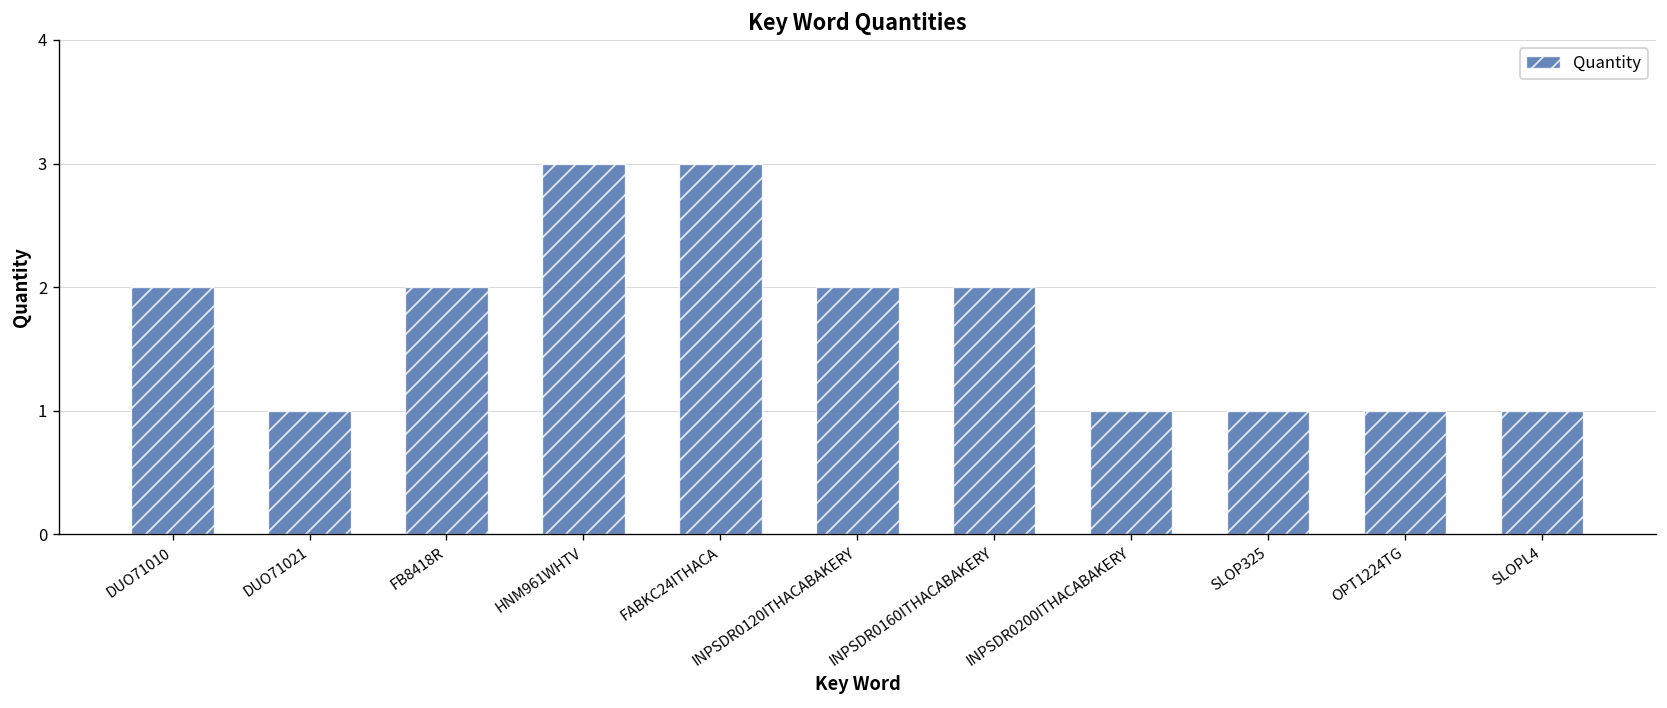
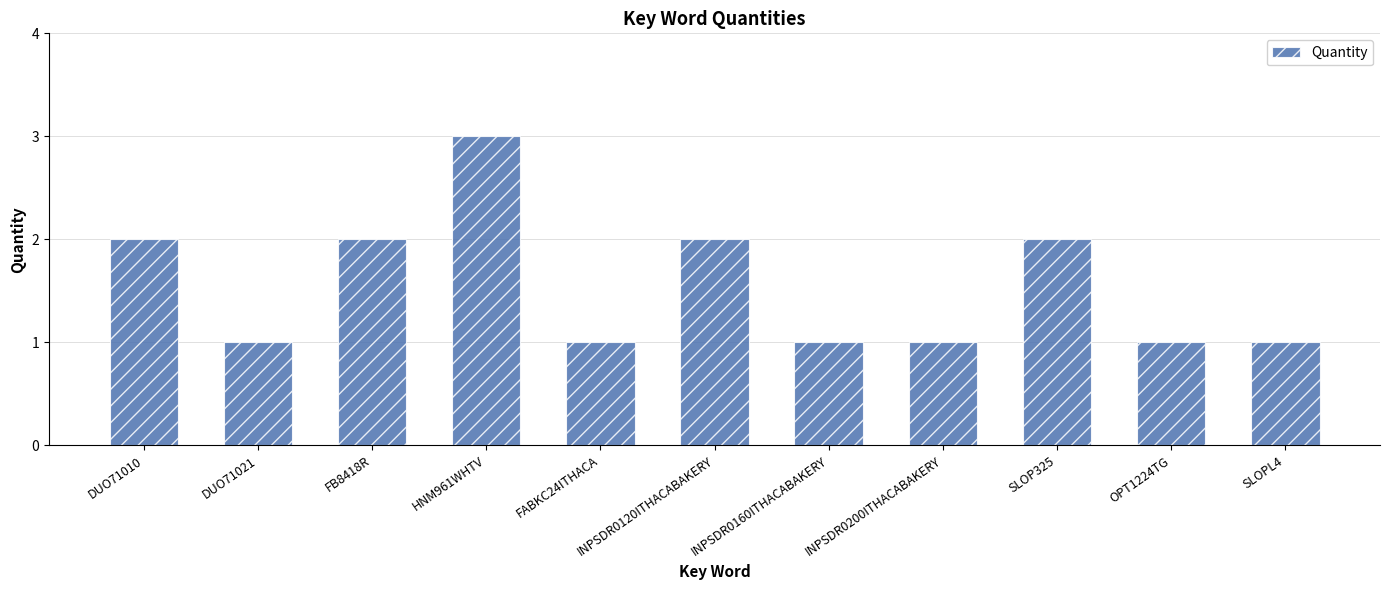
  {
    "DUO71010": 2,
    "DUO71021": 1,
    "FB8418R": 2,
    "HNM961WHTV": 3,
-   "FABKC24ITHACA": 3,
+   "FABKC24ITHACA": 1,
    "INPSDR0120ITHACABAKERY": 2,
-   "INPSDR0160ITHACABAKERY": 2,
+   "INPSDR0160ITHACABAKERY": 1,
    "INPSDR0200ITHACABAKERY": 1,
-   "SLOP325": 1,
+   "SLOP325": 2,
    "OPT1224TG": 1,
    "SLOPL4": 1
  }
